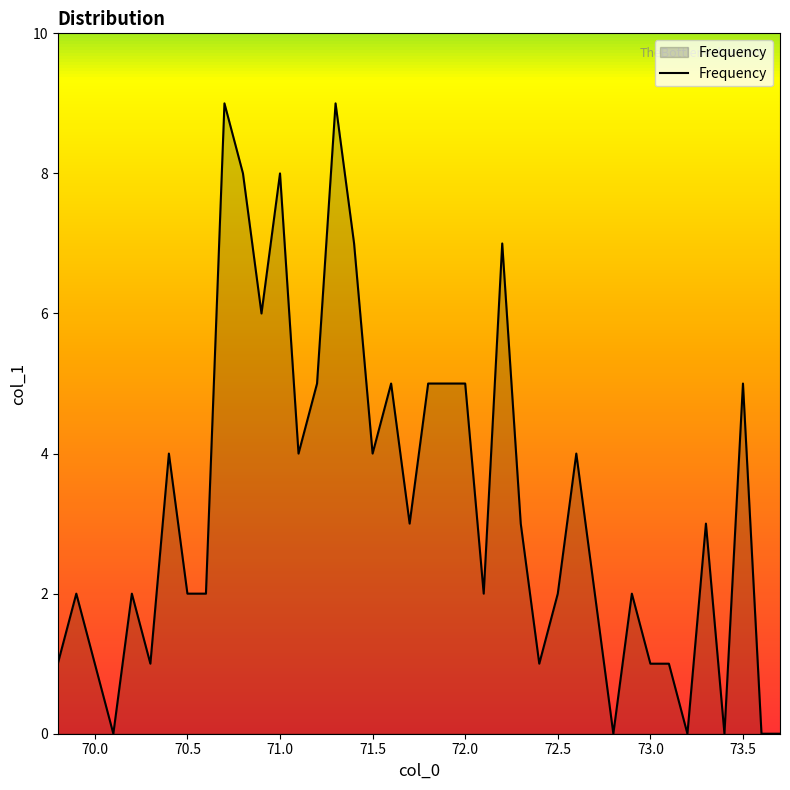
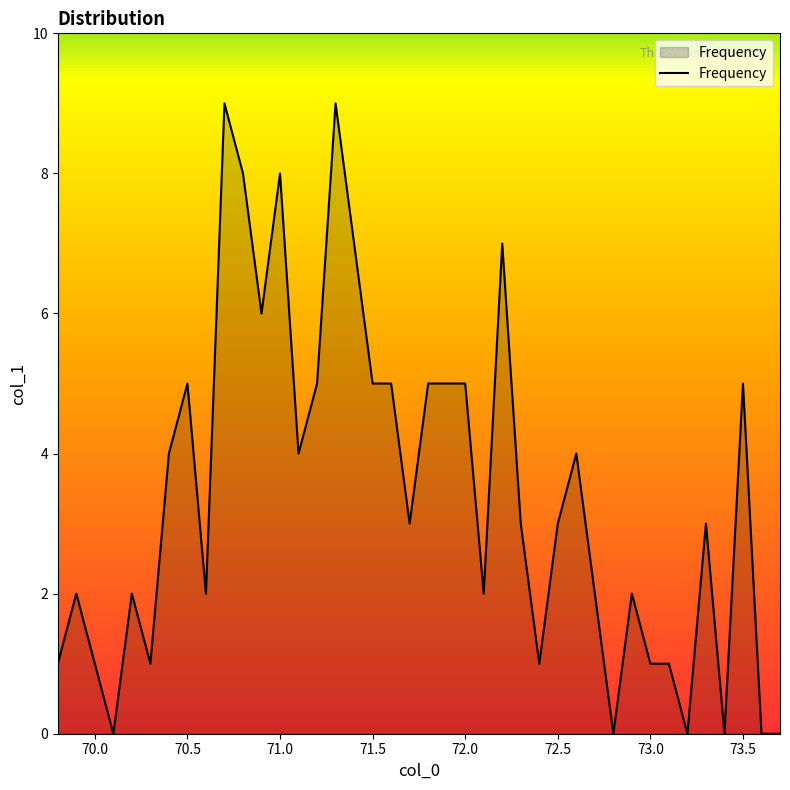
  {
    "70.0": 1,
-   "70.5": 2,
+   "70.5": 5,
    "71.0": 8,
-   "71.5": 4,
+   "71.5": 5,
    "72.0": 5,
-   "72.5": 2,
+   "72.5": 3,
    "73.0": 1,
    "73.5": 5
  }
